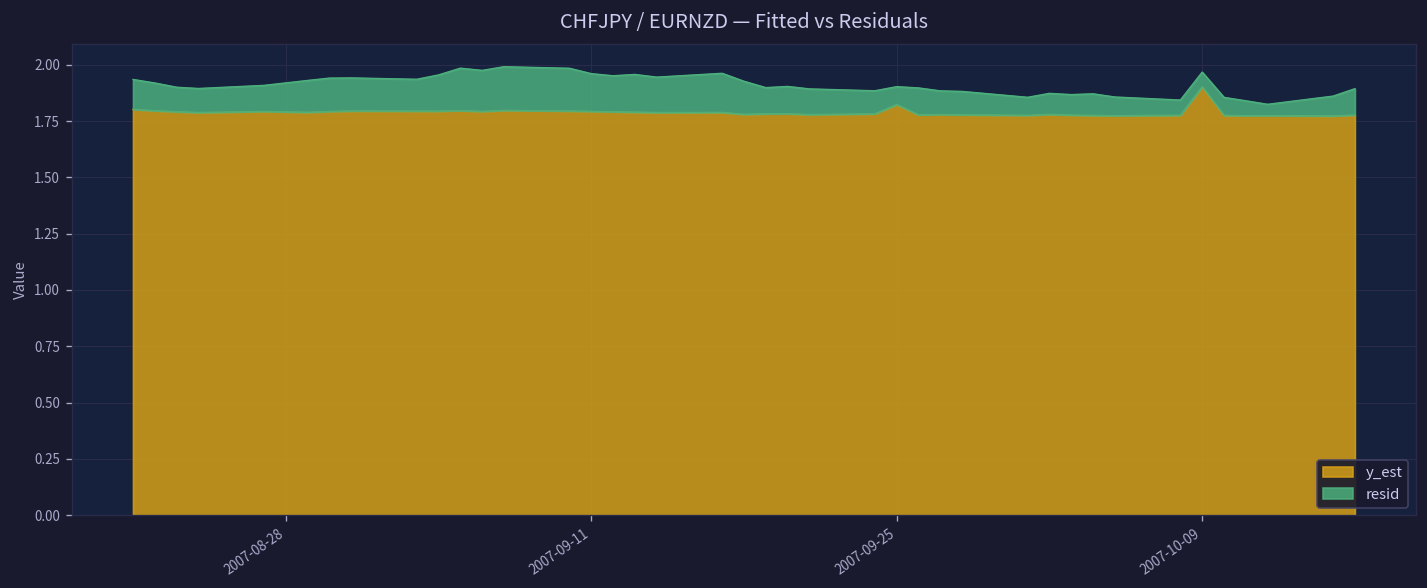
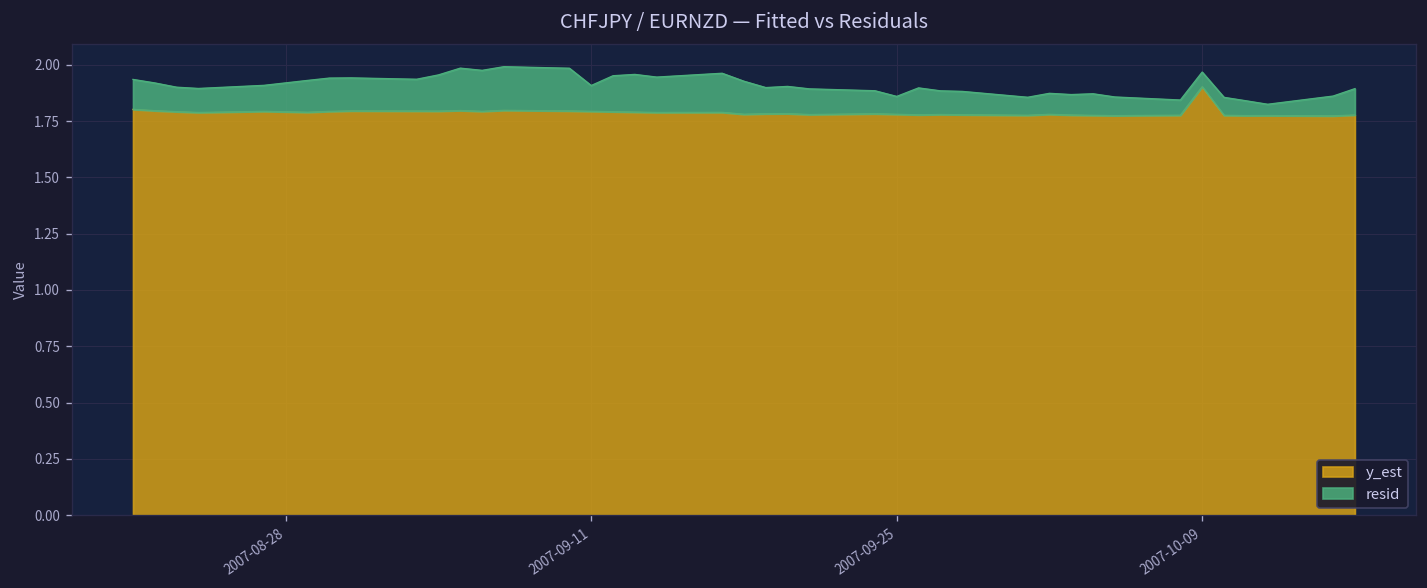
  {
    "y_est": {
      "2007-09-11": 1.79,
-     "2007-09-25": 1.82,
+     "2007-09-25": 1.78,
      "2007-10-09": 1.90
    },
    "resid": {
-     "2007-09-11": 0.17,
+     "2007-09-11": 0.11,
      "2007-09-25": 0.08,
      "2007-10-09": 0.07
    }
  }
